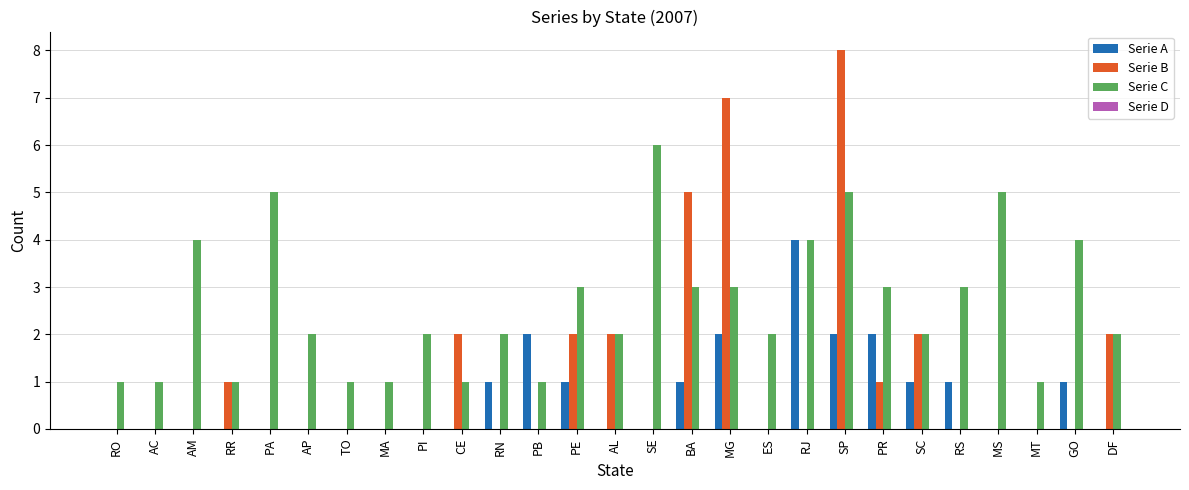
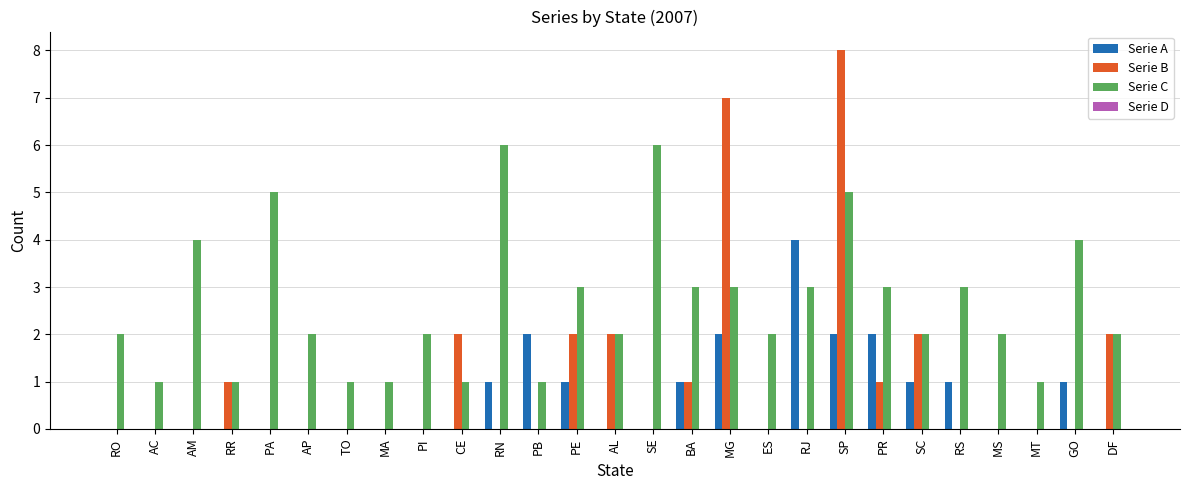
  {
    "Serie A": {
      "RO": 0,
      "AC": 0,
      "AM": 0,
      "RR": 0,
      "PA": 0,
      "AP": 0,
      "TO": 0,
      "MA": 0,
      "PI": 0,
      "CE": 0,
      "RN": 1,
      "PB": 2,
      "PE": 1,
      "AL": 0,
      "SE": 0,
      "BA": 1,
      "MG": 2,
      "ES": 0,
      "RJ": 4,
      "SP": 2,
      "PR": 2,
      "SC": 1,
      "RS": 1,
      "MS": 0,
      "MT": 0,
      "GO": 1,
      "DF": 0
    },
    "Serie B": {
      "RO": 0,
      "AC": 0,
      "AM": 0,
      "RR": 1,
      "PA": 0,
      "AP": 0,
      "TO": 0,
      "MA": 0,
      "PI": 0,
      "CE": 2,
      "RN": 0,
      "PB": 0,
      "PE": 2,
      "AL": 2,
      "SE": 0,
-     "BA": 5,
+     "BA": 1,
      "MG": 7,
      "ES": 0,
      "RJ": 0,
      "SP": 8,
      "PR": 1,
      "SC": 2,
      "RS": 0,
      "MS": 0,
      "MT": 0,
      "GO": 0,
      "DF": 2
    },
    "Serie C": {
-     "RO": 1,
+     "RO": 2,
      "AC": 1,
      "AM": 4,
      "RR": 1,
      "PA": 5,
      "AP": 2,
      "TO": 1,
      "MA": 1,
      "PI": 2,
      "CE": 1,
-     "RN": 2,
+     "RN": 6,
      "PB": 1,
      "PE": 3,
      "AL": 2,
      "SE": 6,
      "BA": 3,
      "MG": 3,
      "ES": 2,
-     "RJ": 4,
+     "RJ": 3,
      "SP": 5,
      "PR": 3,
      "SC": 2,
      "RS": 3,
-     "MS": 5,
+     "MS": 2,
      "MT": 1,
      "GO": 4,
      "DF": 2
    },
    "Serie D": {
      "RO": 0,
      "AC": 0,
      "AM": 0,
      "RR": 0,
      "PA": 0,
      "AP": 0,
      "TO": 0,
      "MA": 0,
      "PI": 0,
      "CE": 0,
      "RN": 0,
      "PB": 0,
      "PE": 0,
      "AL": 0,
      "SE": 0,
      "BA": 0,
      "MG": 0,
      "ES": 0,
      "RJ": 0,
      "SP": 0,
      "PR": 0,
      "SC": 0,
      "RS": 0,
      "MS": 0,
      "MT": 0,
      "GO": 0,
      "DF": 0
    }
  }
